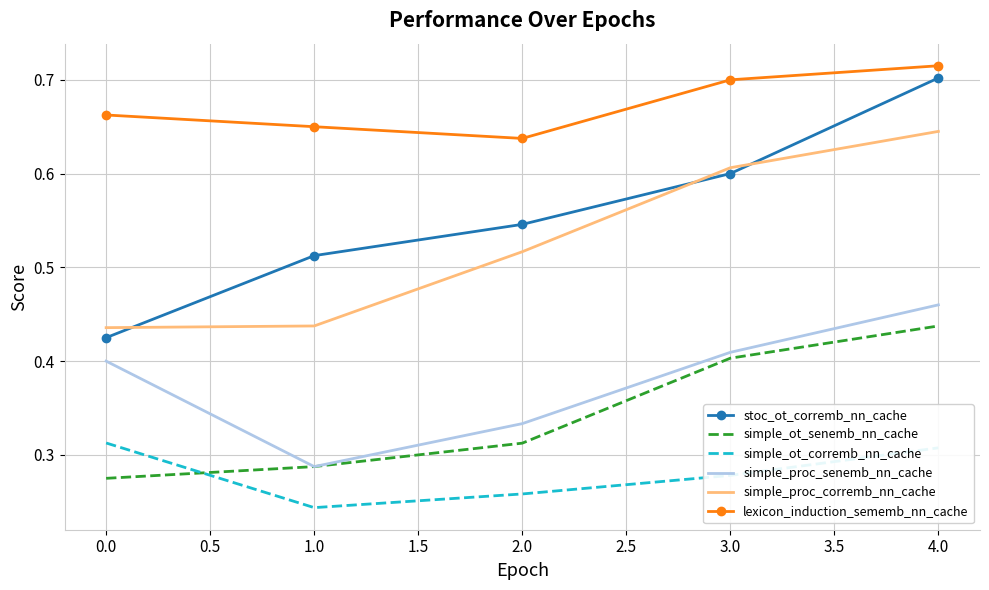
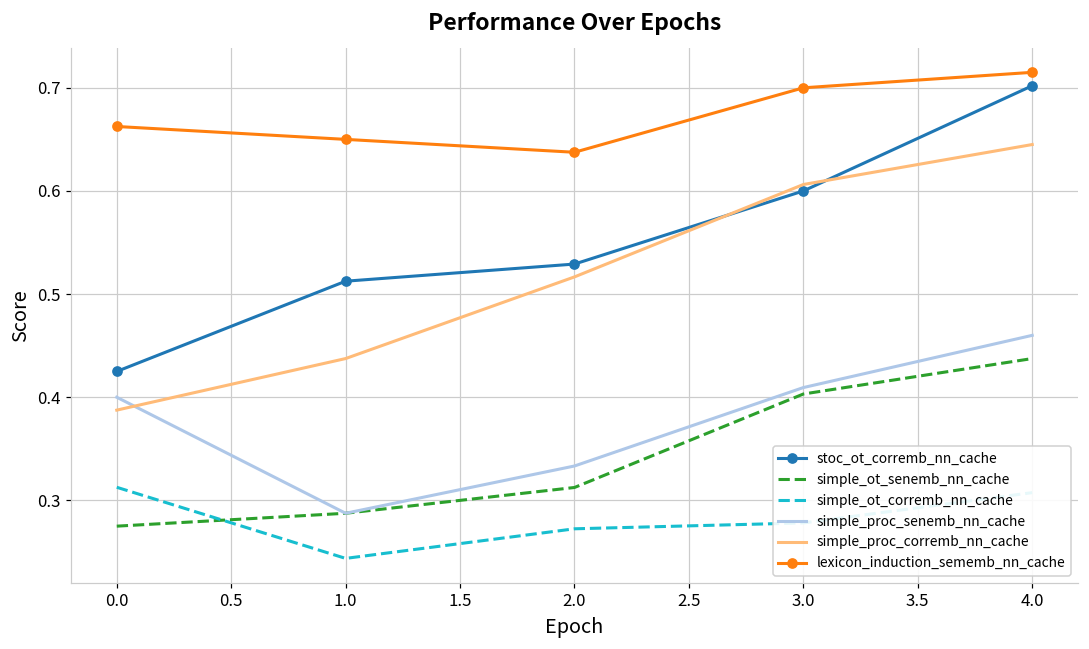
  {
    "stoc_ot_corremb_nn_cache": {
      "0.0": 0.43,
      "1.0": 0.51,
-     "2.0": 0.55,
+     "2.0": 0.53,
      "3.0": 0.60,
      "4.0": 0.70
    },
    "simple_ot_senemb_nn_cache": {
      "0.0": 0.28,
      "2.0": 0.31,
      "3.0": 0.40,
      "4.0": 0.44
    },
    "simple_ot_corremb_nn_cache": {
      "0.0": 0.31,
      "1.0": 0.24,
-     "2.0": 0.26
+     "2.0": 0.27
    },
    "simple_proc_senemb_nn_cache": {
      "0.0": 0.40,
      "2.0": 0.33,
      "3.0": 0.41,
      "4.0": 0.46
    },
    "simple_proc_corremb_nn_cache": {
-     "0.0": 0.44,
+     "0.0": 0.39,
      "1.0": 0.44,
      "2.0": 0.52,
      "3.0": 0.61,
      "4.0": 0.65
    },
    "lexicon_induction_sememb_nn_cache": {
      "0.0": 0.66,
      "1.0": 0.65,
      "2.0": 0.64,
      "3.0": 0.70,
      "4.0": 0.72
    }
  }
